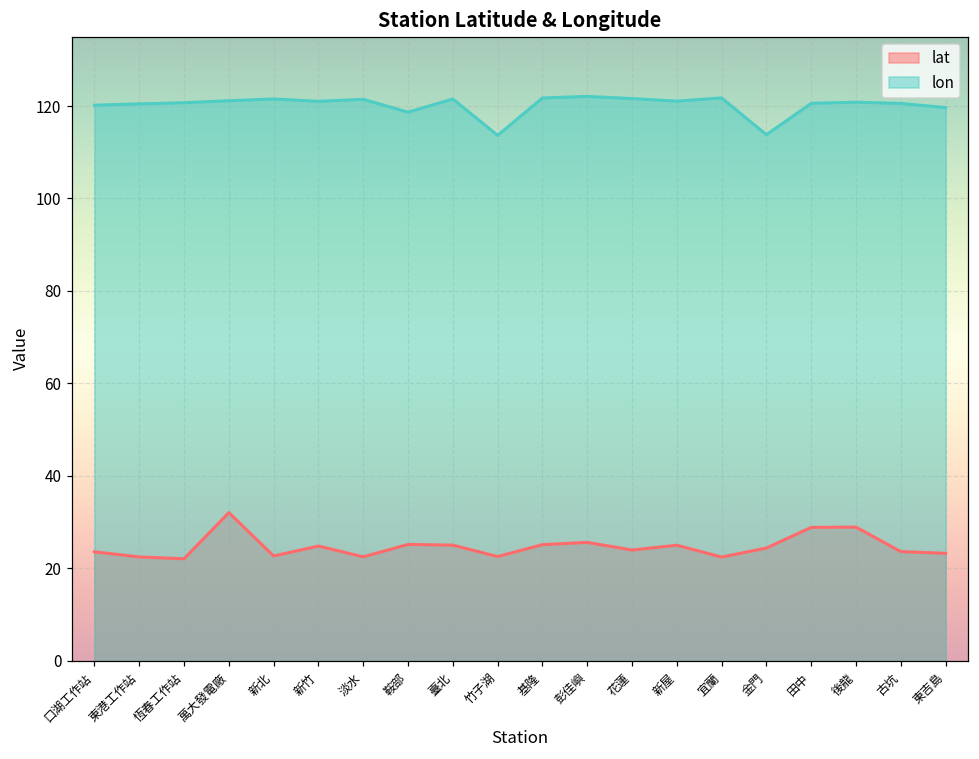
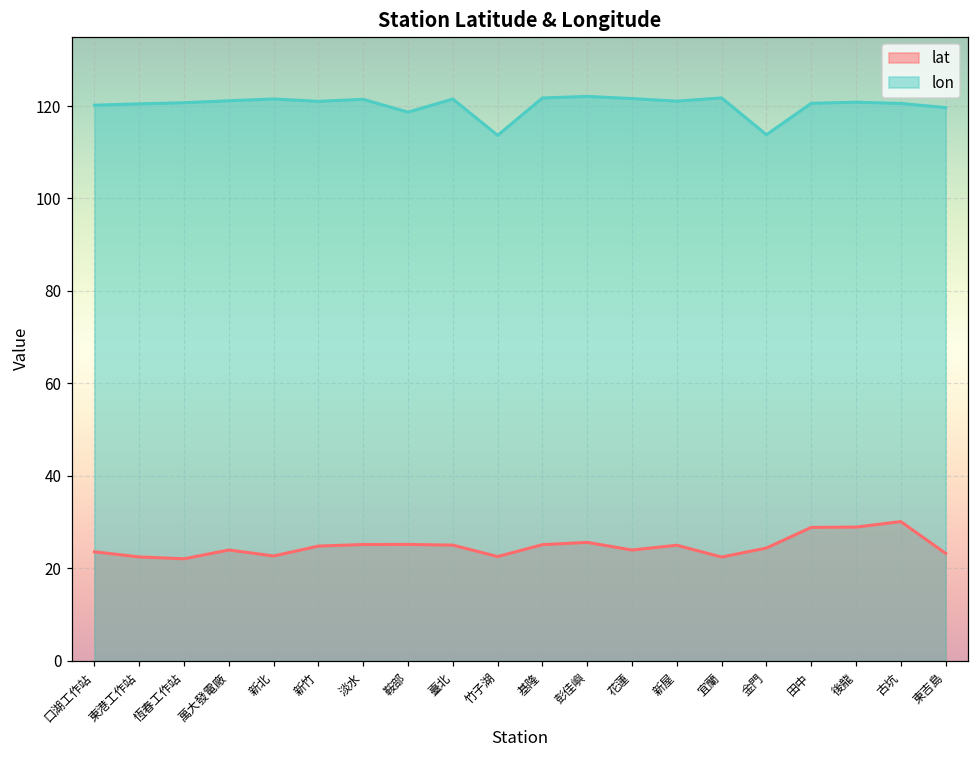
  {
    "lat": {
      "口湖工作站": 24,
      "東港工作站": 22,
      "恆春工作站": 22,
-     "萬大發電廠": 32,
+     "萬大發電廠": 24,
      "新北": 23,
      "新竹": 25,
-     "淡水": 23,
+     "淡水": 25,
      "鞍部": 25,
      "臺北": 25,
      "竹子湖": 23,
      "基隆": 25,
      "彭佳嶼": 26,
      "花蓮": 24,
      "新屋": 25,
      "宜蘭": 22,
      "金門": 24,
      "田中": 29,
      "後龍": 29,
-     "古坑": 24,
+     "古坑": 30,
      "東吉島": 23
    },
    "lon": {
      "口湖工作站": 120,
      "東港工作站": 120,
      "恆春工作站": 121,
      "萬大發電廠": 121,
      "新北": 122,
      "新竹": 121,
      "淡水": 121,
      "鞍部": 119,
      "臺北": 122,
      "竹子湖": 114,
      "基隆": 122,
      "彭佳嶼": 122,
      "花蓮": 122,
      "新屋": 121,
      "宜蘭": 122,
      "金門": 114,
      "田中": 121,
      "後龍": 121,
      "古坑": 121,
      "東吉島": 120
    }
  }
